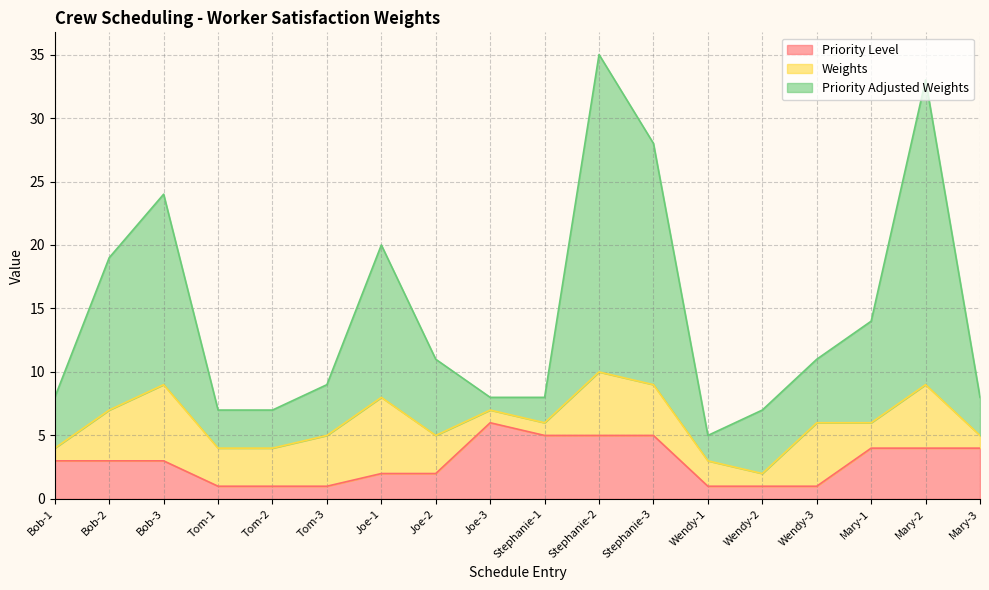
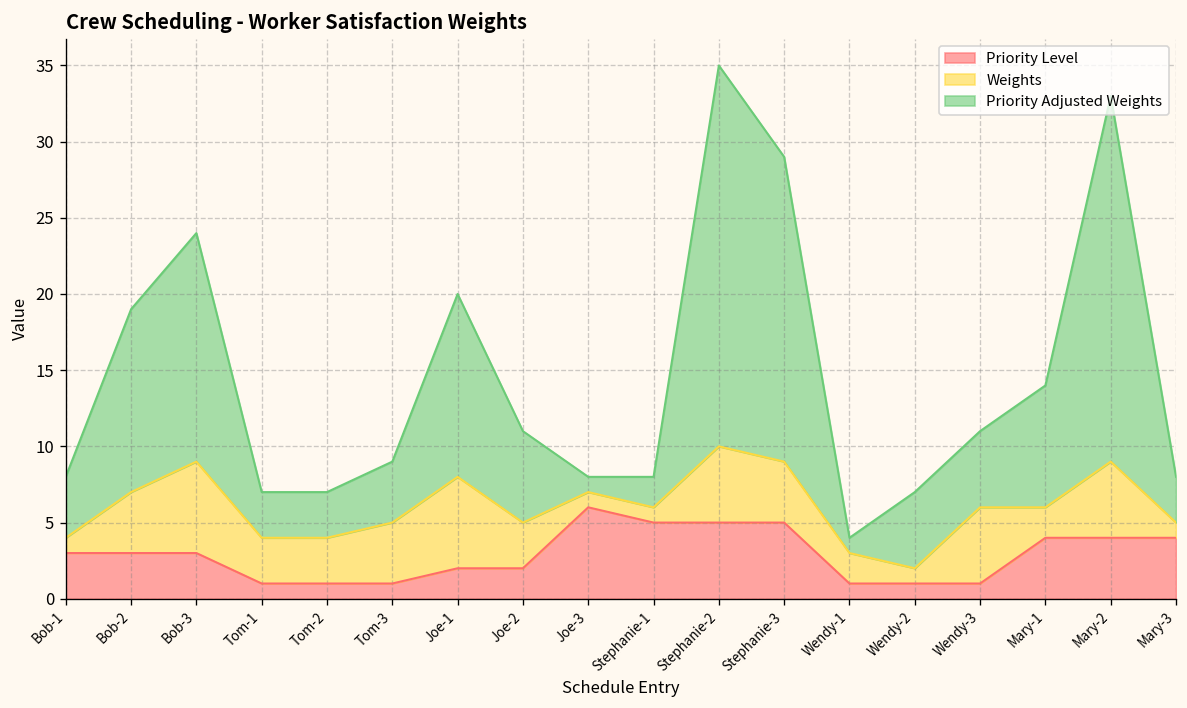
  {
    "Priority Level": {
      "Bob-1": 3,
      "Bob-2": 3,
      "Bob-3": 3,
      "Tom-1": 1,
      "Tom-2": 1,
      "Tom-3": 1,
      "Joe-1": 2,
      "Joe-2": 2,
      "Joe-3": 6,
      "Stephanie-1": 5,
      "Stephanie-2": 5,
      "Stephanie-3": 5,
      "Wendy-1": 1,
      "Wendy-2": 1,
      "Wendy-3": 1,
      "Mary-1": 4,
      "Mary-2": 4,
      "Mary-3": 4
    },
    "Weights": {
      "Bob-1": 1,
      "Bob-2": 4,
      "Bob-3": 6,
      "Tom-1": 3,
      "Tom-2": 3,
      "Tom-3": 4,
      "Joe-1": 6,
      "Joe-2": 3,
      "Joe-3": 1,
      "Stephanie-1": 1,
      "Stephanie-2": 5,
      "Stephanie-3": 4,
      "Wendy-1": 2,
      "Wendy-2": 1,
      "Wendy-3": 5,
      "Mary-1": 2,
      "Mary-2": 5,
      "Mary-3": 1
    },
    "Priority Adjusted Weights": {
      "Bob-1": 4,
      "Bob-2": 12,
      "Bob-3": 15,
      "Tom-1": 3,
      "Tom-2": 3,
      "Tom-3": 4,
      "Joe-1": 12,
      "Joe-2": 6,
      "Joe-3": 1,
      "Stephanie-1": 2,
      "Stephanie-2": 25,
-     "Stephanie-3": 19,
-     "Wendy-1": 2,
+     "Stephanie-3": 20,
+     "Wendy-1": 1,
      "Wendy-2": 5,
      "Wendy-3": 5,
      "Mary-1": 8,
      "Mary-3": 3
    }
  }
